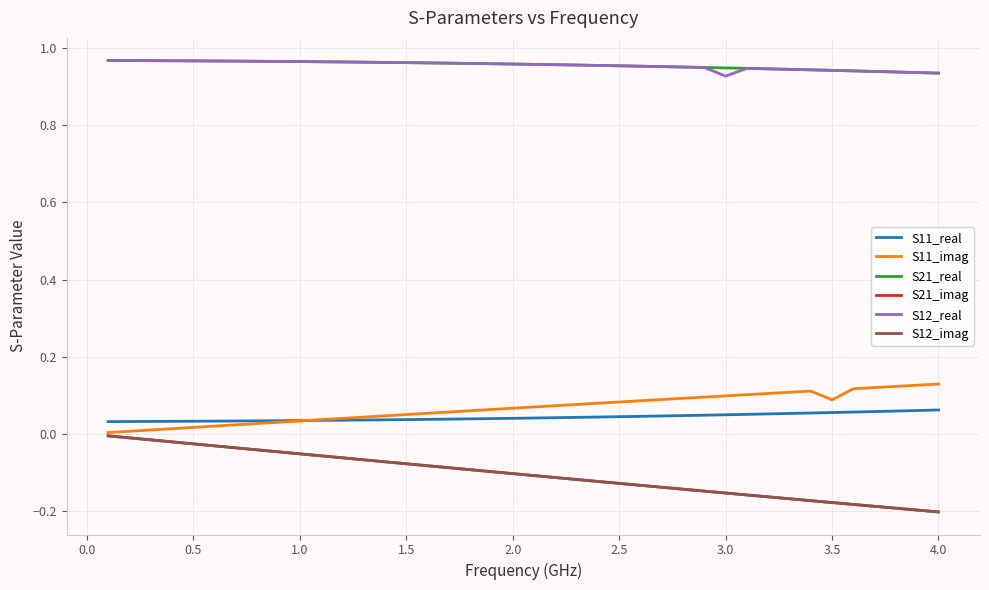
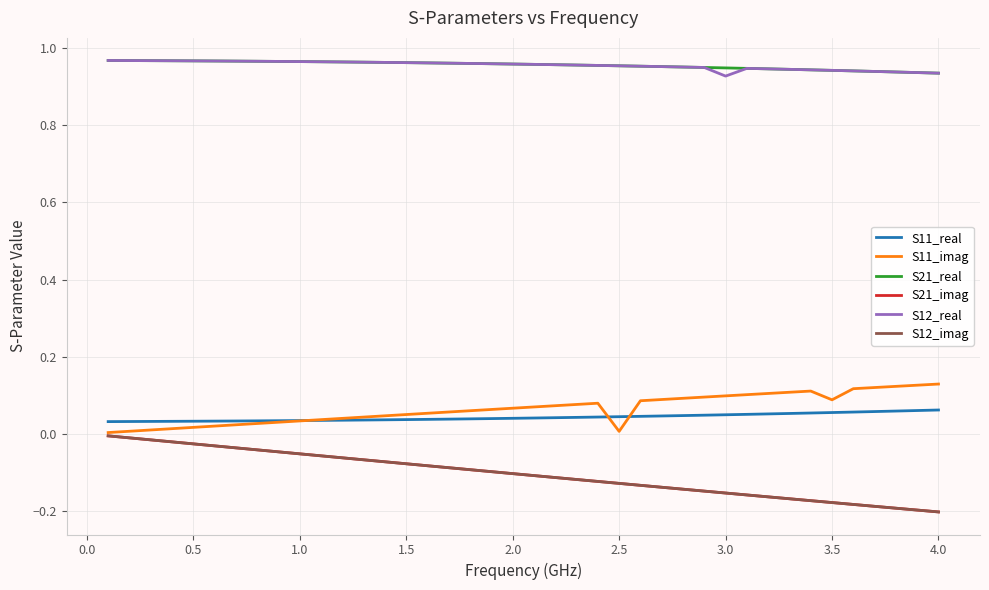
  {
    "S11_real": {
      "0.5": 0.03,
      "1.5": 0.04,
      "2.0": 0.04,
      "2.5": 0.04,
      "3.0": 0.05,
      "3.5": 0.06,
      "4.0": 0.06
    },
    "S11_imag": {
      "0.5": 0.02,
      "1.5": 0.05,
      "2.0": 0.07,
-     "2.5": 0.08,
+     "2.5": 0.01,
      "3.0": 0.10,
      "3.5": 0.09,
      "4.0": 0.13
    },
    "S21_real": {
      "3.0": 0.95
    },
    "S12_imag": {
      "0.5": -0.03,
      "1.0": -0.05,
      "1.5": -0.08,
      "2.0": -0.10,
      "2.5": -0.13,
      "3.0": -0.15,
      "3.5": -0.18,
      "4.0": -0.20
    },
    "S12_real": {
      "3.0": 0.93
    }
  }
